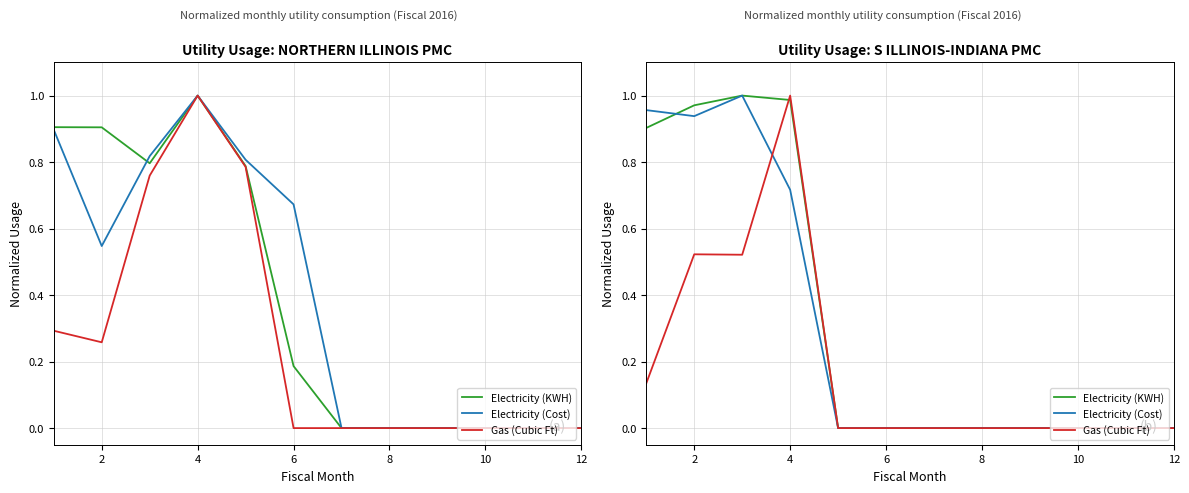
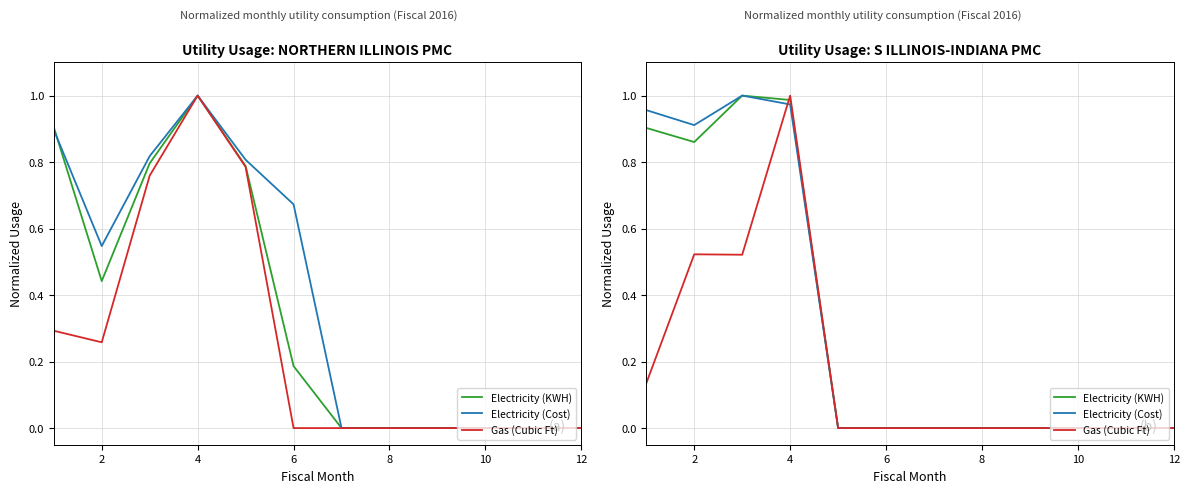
  {
    "Utility Usage: NORTHERN ILLINOIS PMC": {
      "Electricity (KWH)": {
-       "2": 0.90,
+       "2": 0.44,
        "6": 0.19
      },
      "Electricity (Cost)": {
        "2": 0.55,
        "6": 0.67
      },
      "Gas (Cubic Ft)": {
        "2": 0.26,
        "6": 0.00
      }
    },
    "Utility Usage: S ILLINOIS-INDIANA PMC": {
      "Electricity (KWH)": {
-       "2": 0.97,
+       "2": 0.86,
        "4": 0.99
      },
      "Electricity (Cost)": {
-       "2": 0.94,
-       "4": 0.72
+       "2": 0.91,
+       "4": 0.97
      },
      "Gas (Cubic Ft)": {
        "2": 0.52,
        "4": 1.00
      }
    }
  }
